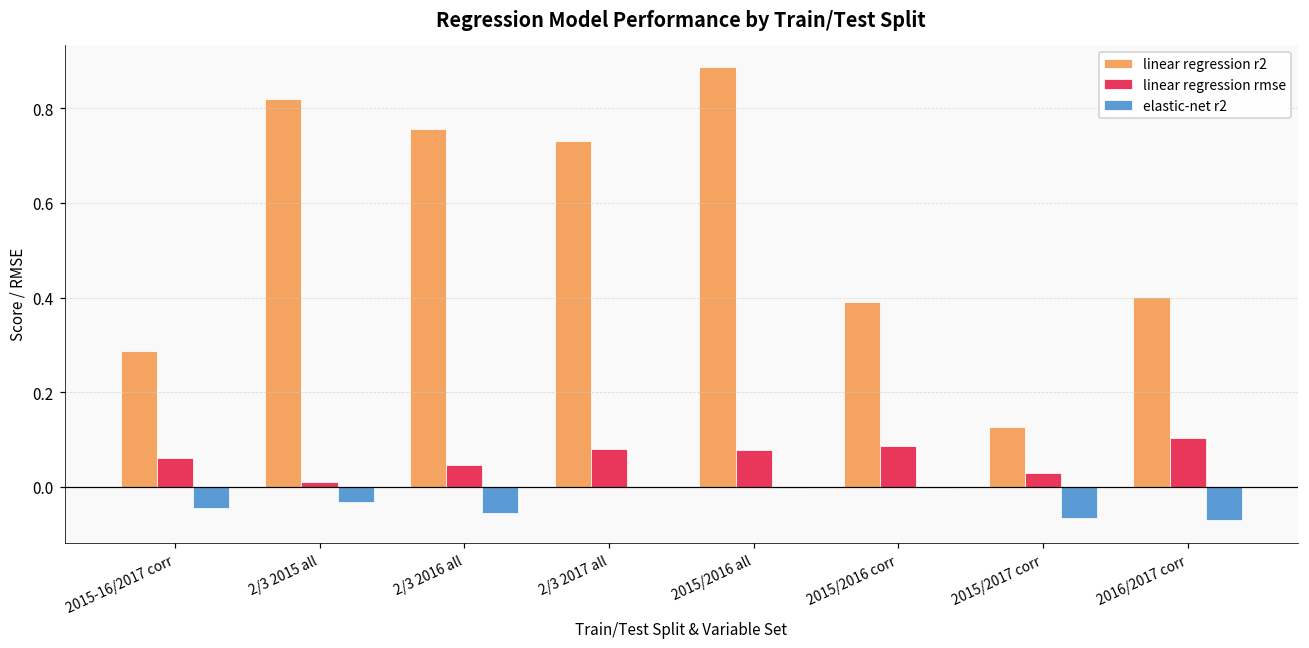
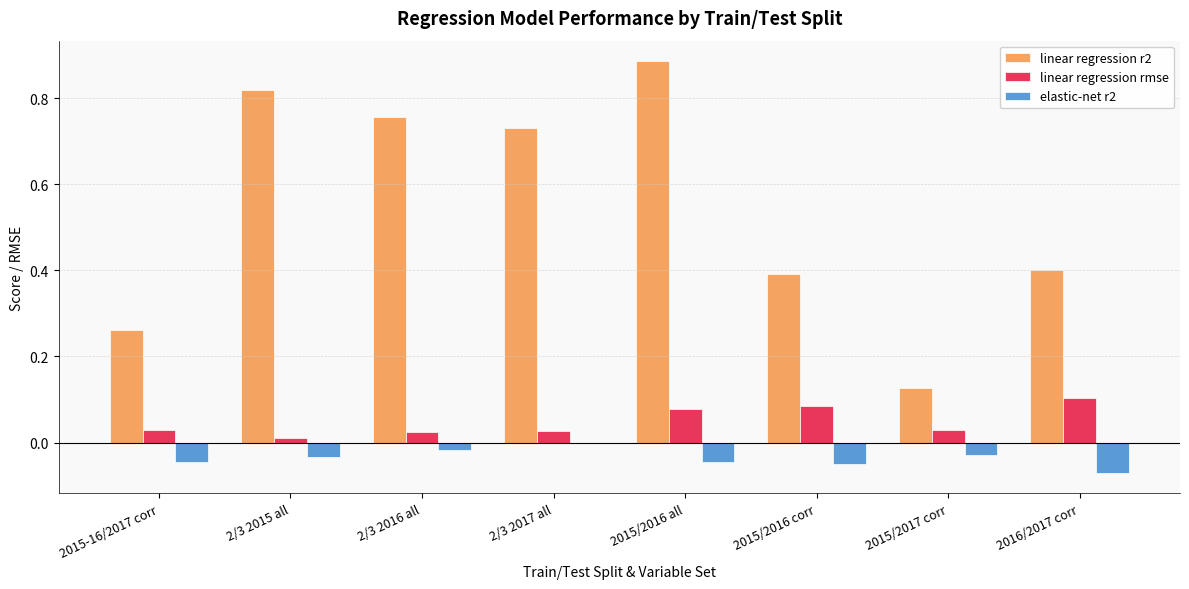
  {
    "linear regression r2": {
-     "2015-16/2017 corr": 0.29,
+     "2015-16/2017 corr": 0.26,
      "2/3 2015 all": 0.82,
      "2/3 2016 all": 0.76,
      "2/3 2017 all": 0.73,
      "2015/2016 all": 0.89,
      "2015/2016 corr": 0.39,
      "2015/2017 corr": 0.13,
      "2016/2017 corr": 0.40
    },
    "linear regression rmse": {
-     "2015-16/2017 corr": 0.06,
+     "2015-16/2017 corr": 0.03,
      "2/3 2015 all": 0.01,
-     "2/3 2016 all": 0.05,
-     "2/3 2017 all": 0.08,
+     "2/3 2016 all": 0.02,
+     "2/3 2017 all": 0.03,
      "2015/2016 all": 0.08,
      "2015/2016 corr": 0.09,
      "2015/2017 corr": 0.03,
      "2016/2017 corr": 0.10
    },
    "elastic-net r2": {
      "2015-16/2017 corr": -0.04,
      "2/3 2015 all": -0.03,
-     "2/3 2016 all": -0.06,
-     "2015/2016 all": 0.00,
-     "2015/2016 corr": 0.00,
-     "2015/2017 corr": -0.06,
+     "2/3 2016 all": -0.02,
+     "2015/2016 all": -0.04,
+     "2015/2016 corr": -0.05,
+     "2015/2017 corr": -0.03,
      "2016/2017 corr": -0.07
    }
  }
